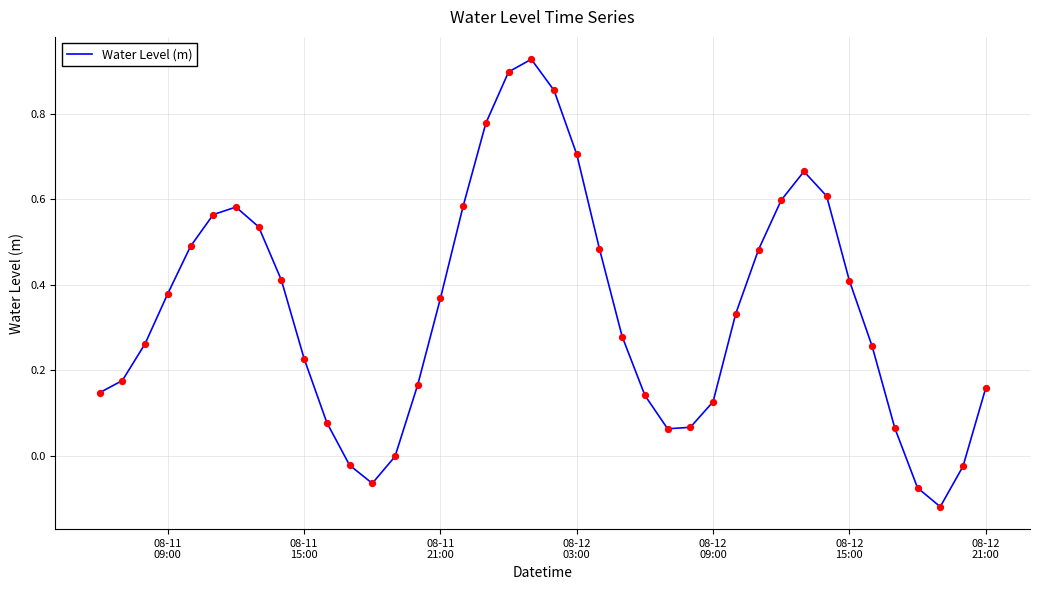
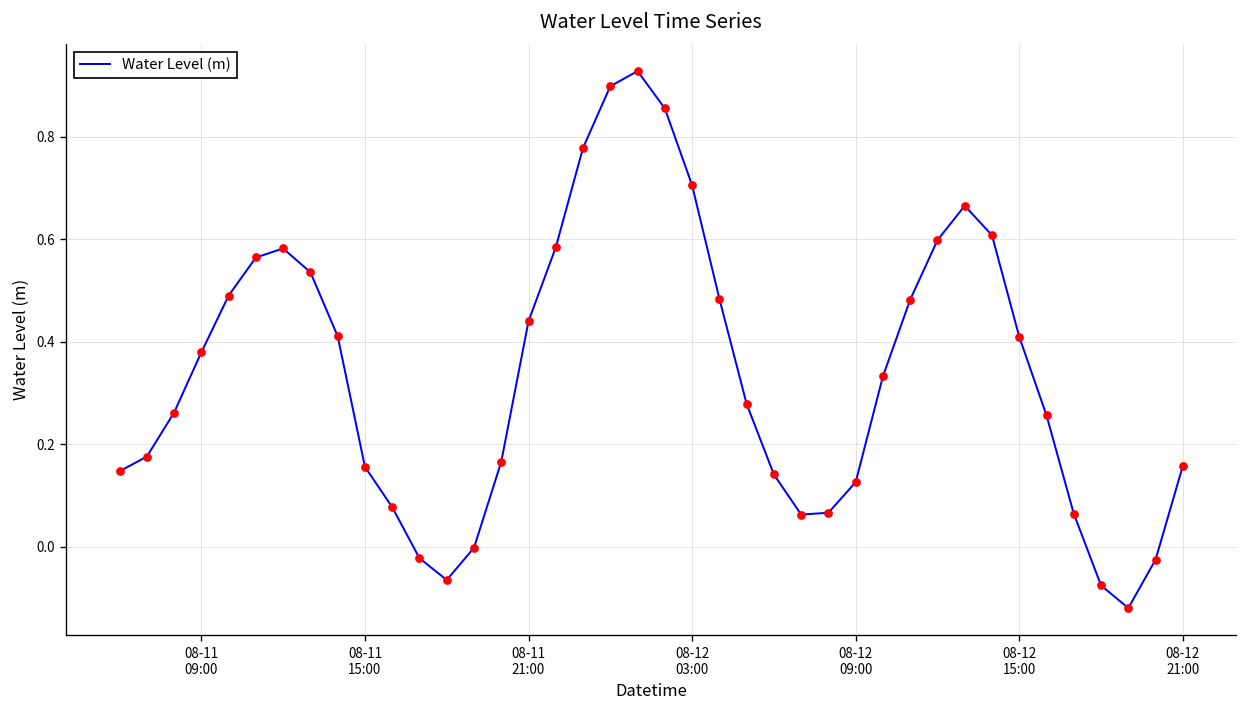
  {
    "08-11 09:00": 0.38,
-   "08-11 15:00": 0.23,
-   "08-11 21:00": 0.37,
+   "08-11 15:00": 0.16,
+   "08-11 21:00": 0.44,
    "08-12 03:00": 0.71,
    "08-12 09:00": 0.13,
    "08-12 15:00": 0.41,
    "08-12 21:00": 0.16
  }
